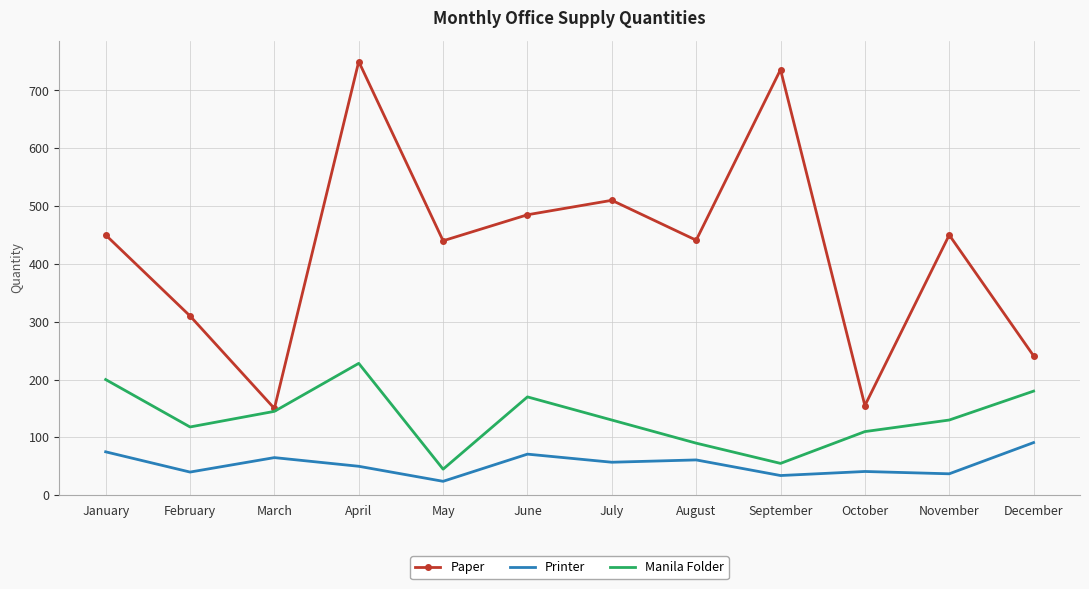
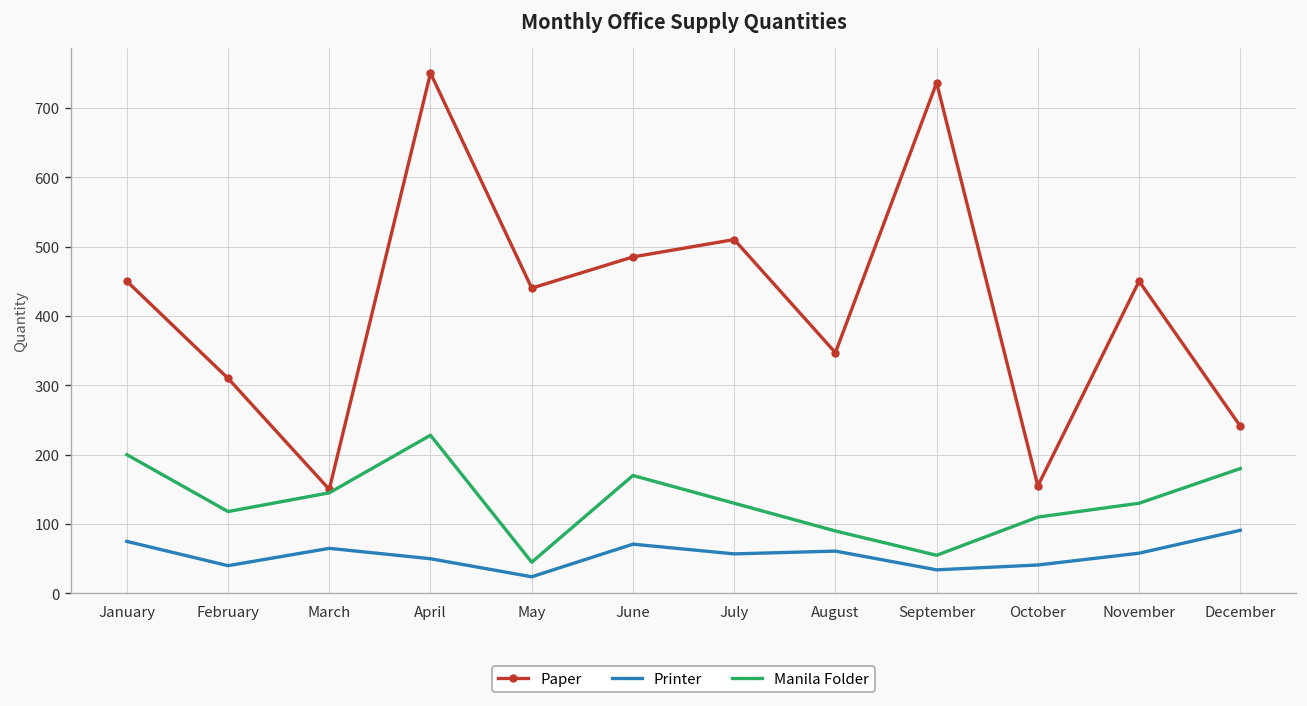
  {
    "Paper": {
      "January": 450,
      "February": 310,
      "March": 150,
      "April": 750,
      "May": 440,
      "June": 490,
      "July": 510,
-     "August": 440,
+     "August": 350,
      "September": 740,
      "October": 160,
      "November": 450,
      "December": 240
    },
    "Printer": {
      "January": 80,
      "February": 40,
      "March": 70,
      "April": 50,
      "May": 20,
      "June": 70,
      "July": 60,
      "August": 60,
      "September": 30,
      "October": 40,
-     "November": 40,
+     "November": 60,
      "December": 90
    },
    "Manila Folder": {
      "January": 200,
      "February": 120,
      "March": 150,
      "April": 230,
      "May": 50,
      "June": 170,
      "July": 130,
      "August": 90,
      "September": 60,
      "October": 110,
      "November": 130,
      "December": 180
    }
  }
